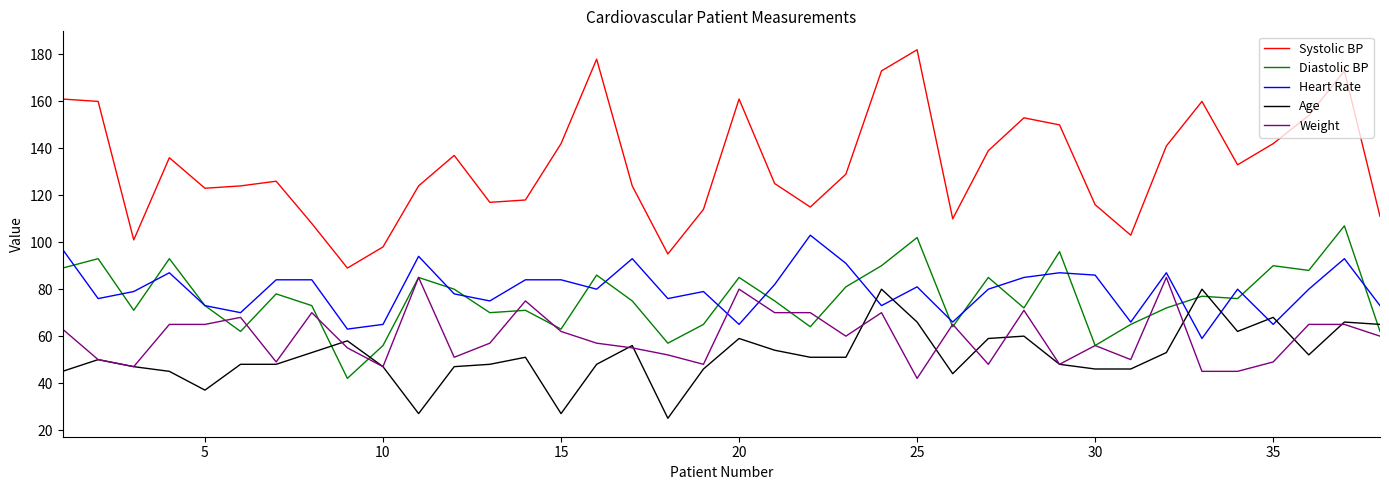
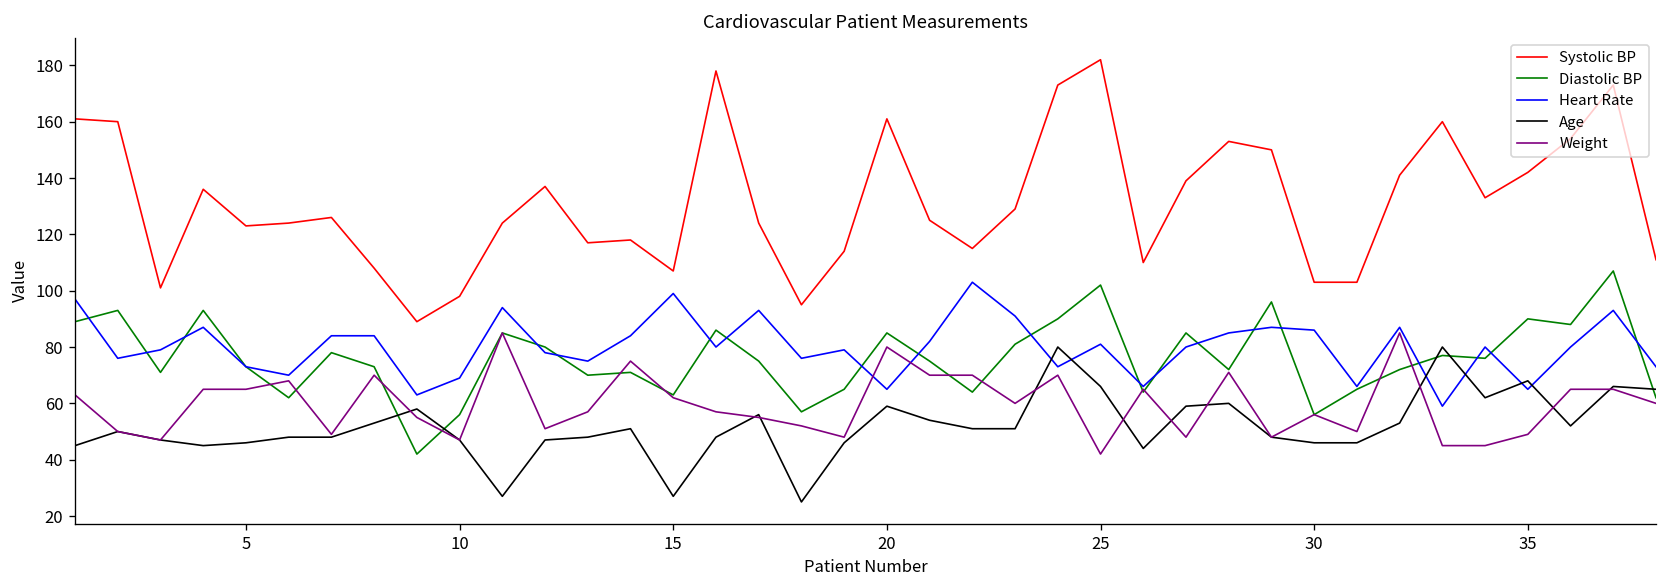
  {
    "Systolic BP": {
      "5": 123,
      "10": 98,
-     "15": 142,
+     "15": 107,
      "20": 161,
      "25": 182,
-     "30": 116,
+     "30": 103,
      "35": 142
    },
    "Diastolic BP": {
      "10": 56,
      "20": 85,
      "25": 102,
      "35": 90
    },
    "Heart Rate": {
-     "10": 65,
-     "15": 84,
+     "10": 69,
+     "15": 99,
      "20": 65,
      "25": 81,
      "30": 86,
      "35": 65
    },
    "Age": {
-     "5": 37,
+     "5": 46,
      "15": 27,
      "20": 59,
      "25": 66,
      "30": 46,
      "35": 68
    },
    "Weight": {
      "5": 65,
      "20": 80,
      "25": 42,
      "35": 49
    }
  }
